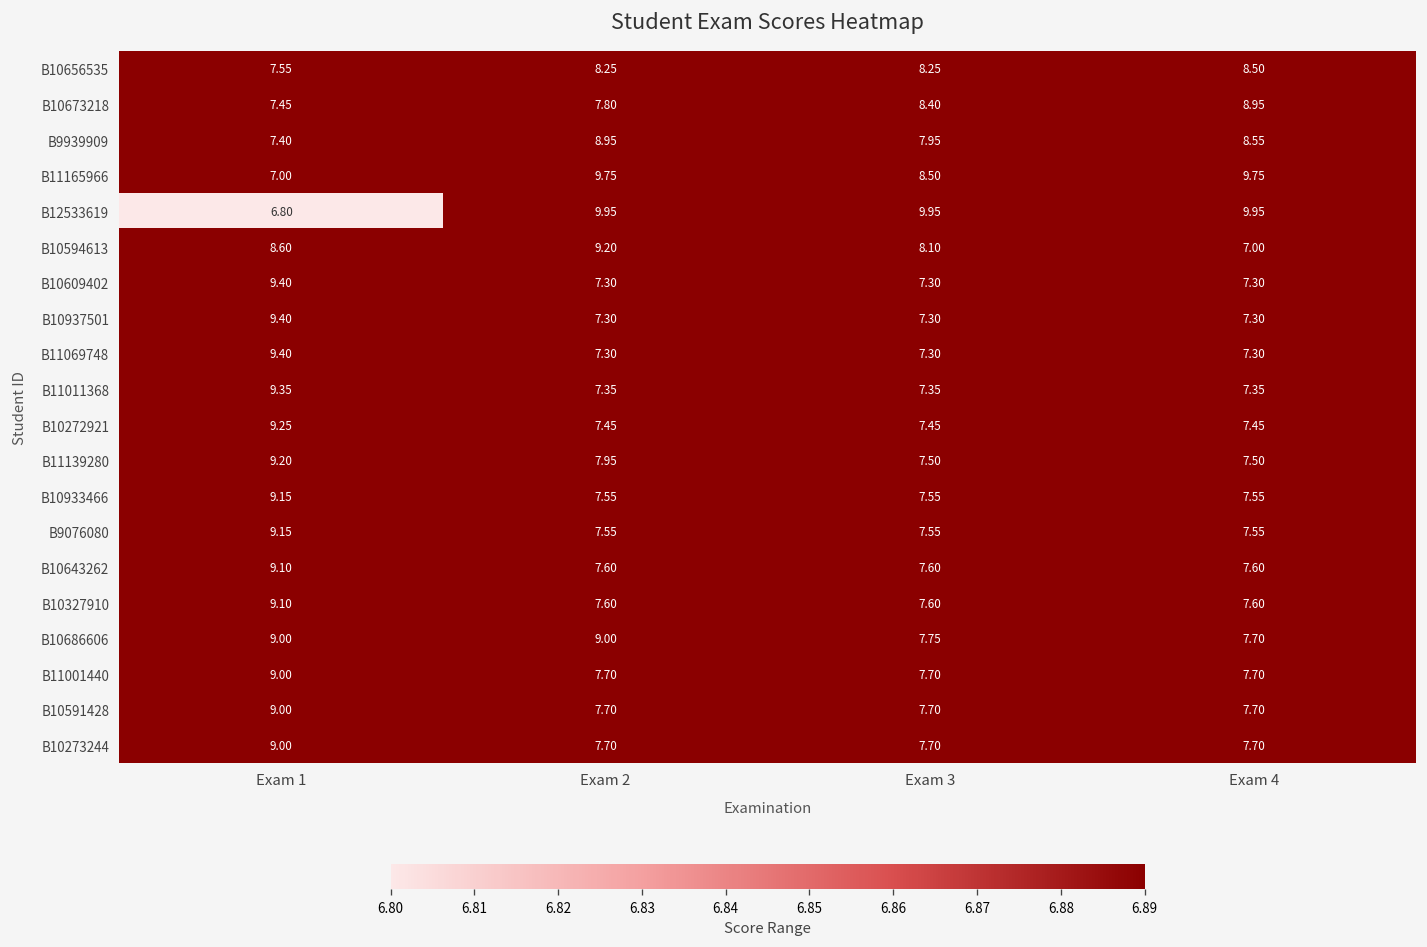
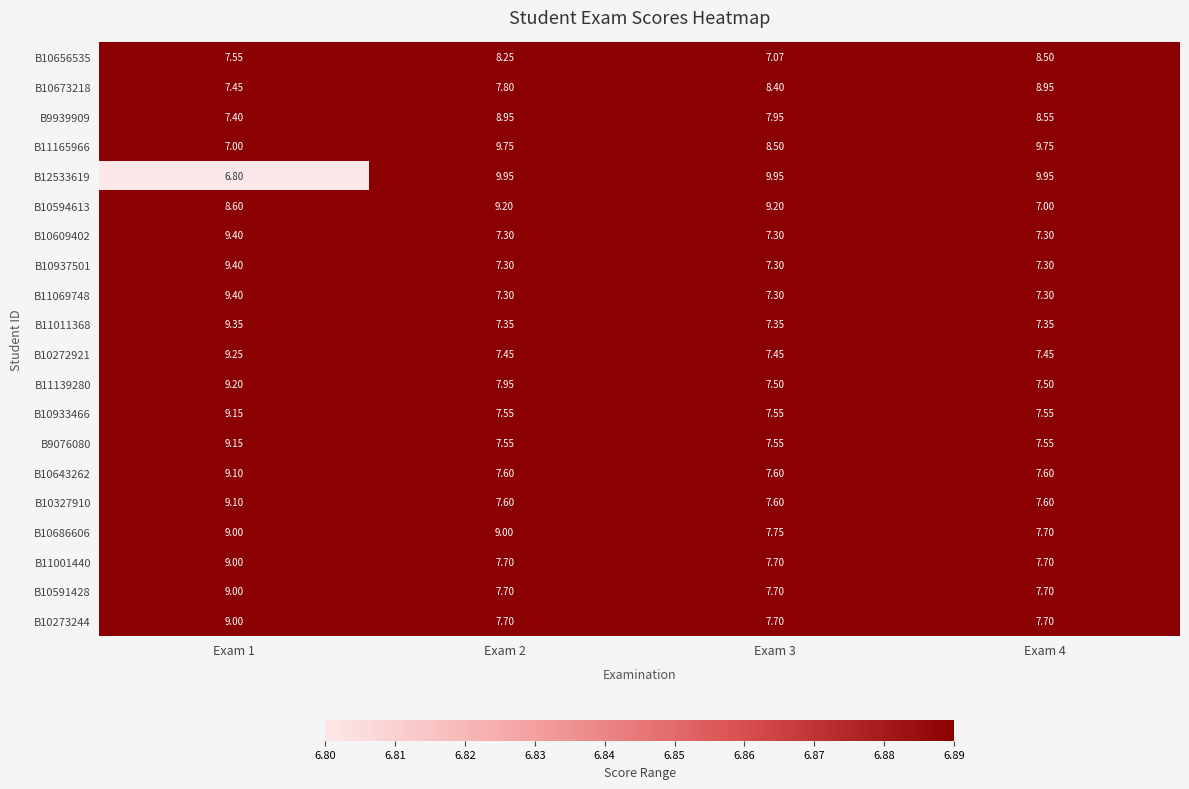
  {
    "B10656535": {
      "Exam 1": 7.55,
      "Exam 2": 8.25,
-     "Exam 3": 8.25,
+     "Exam 3": 7.07,
      "Exam 4": 8.50
    },
    "B10673218": {
      "Exam 1": 7.45,
      "Exam 2": 7.80,
      "Exam 3": 8.40,
      "Exam 4": 8.95
    },
    "B9939909": {
      "Exam 1": 7.40,
      "Exam 2": 8.95,
      "Exam 3": 7.95,
      "Exam 4": 8.55
    },
    "B11165966": {
      "Exam 1": 7.00,
      "Exam 2": 9.75,
      "Exam 3": 8.50,
      "Exam 4": 9.75
    },
    "B12533619": {
      "Exam 1": 6.80,
      "Exam 2": 9.95,
      "Exam 3": 9.95,
      "Exam 4": 9.95
    },
    "B10594613": {
      "Exam 1": 8.60,
      "Exam 2": 9.20,
-     "Exam 3": 8.10,
+     "Exam 3": 9.20,
      "Exam 4": 7.00
    },
    "B10609402": {
      "Exam 1": 9.40,
      "Exam 2": 7.30,
      "Exam 3": 7.30,
      "Exam 4": 7.30
    },
    "B10937501": {
      "Exam 1": 9.40,
      "Exam 2": 7.30,
      "Exam 3": 7.30,
      "Exam 4": 7.30
    },
    "B11069748": {
      "Exam 1": 9.40,
      "Exam 2": 7.30,
      "Exam 3": 7.30,
      "Exam 4": 7.30
    },
    "B11011368": {
      "Exam 1": 9.35,
      "Exam 2": 7.35,
      "Exam 3": 7.35,
      "Exam 4": 7.35
    },
    "B10272921": {
      "Exam 1": 9.25,
      "Exam 2": 7.45,
      "Exam 3": 7.45,
      "Exam 4": 7.45
    },
    "B11139280": {
      "Exam 1": 9.20,
      "Exam 2": 7.95,
      "Exam 3": 7.50,
      "Exam 4": 7.50
    },
    "B10933466": {
      "Exam 1": 9.15,
      "Exam 2": 7.55,
      "Exam 3": 7.55,
      "Exam 4": 7.55
    },
    "B9076080": {
      "Exam 1": 9.15,
      "Exam 2": 7.55,
      "Exam 3": 7.55,
      "Exam 4": 7.55
    },
    "B10643262": {
      "Exam 1": 9.10,
      "Exam 2": 7.60,
      "Exam 3": 7.60,
      "Exam 4": 7.60
    },
    "B10327910": {
      "Exam 1": 9.10,
      "Exam 2": 7.60,
      "Exam 3": 7.60,
      "Exam 4": 7.60
    },
    "B10686606": {
      "Exam 1": 9.00,
      "Exam 2": 9.00,
      "Exam 3": 7.75,
      "Exam 4": 7.70
    },
    "B11001440": {
      "Exam 1": 9.00,
      "Exam 2": 7.70,
      "Exam 3": 7.70,
      "Exam 4": 7.70
    },
    "B10591428": {
      "Exam 1": 9.00,
      "Exam 2": 7.70,
      "Exam 3": 7.70,
      "Exam 4": 7.70
    },
    "B10273244": {
      "Exam 1": 9.00,
      "Exam 2": 7.70,
      "Exam 3": 7.70,
      "Exam 4": 7.70
    }
  }
